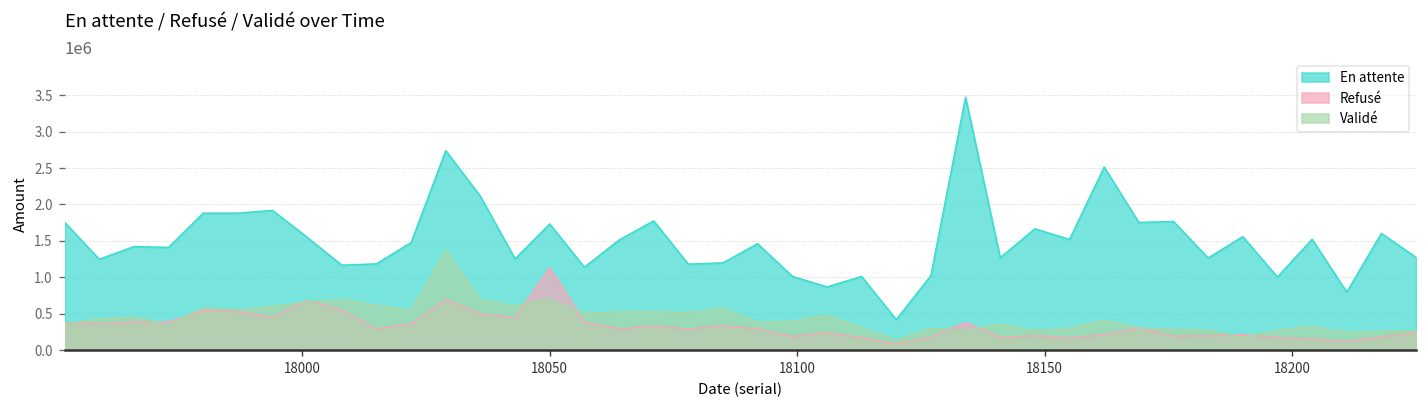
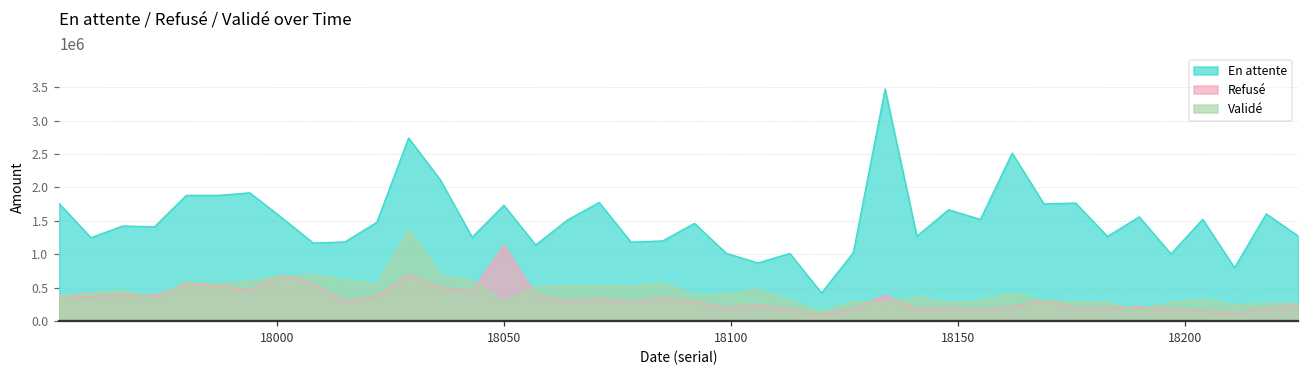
  {
    "En attente": {
      "18050": 1700000
    },
    "Refusé": {
      "18050": 1100000
    },
    "Validé": {
-     "18050": 700000
+     "18050": 300000
    }
  }
